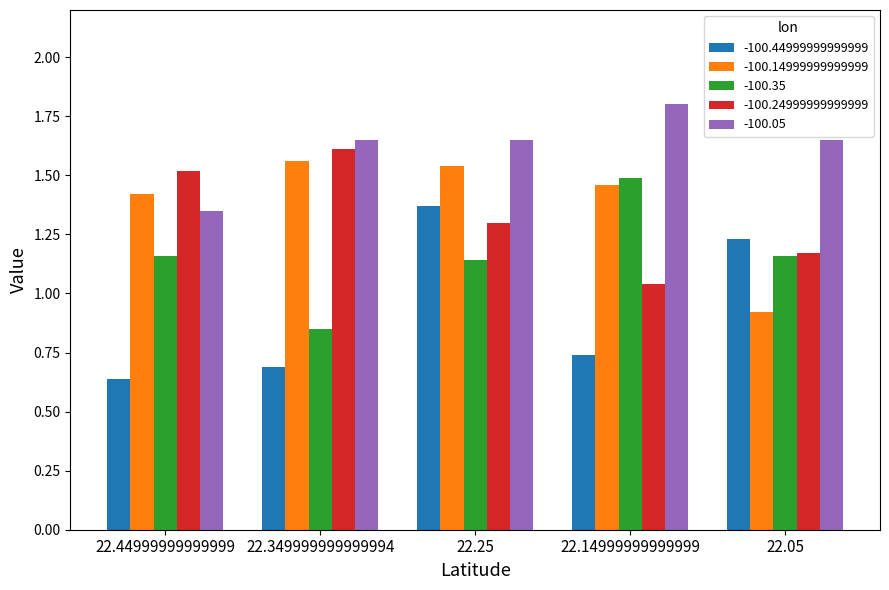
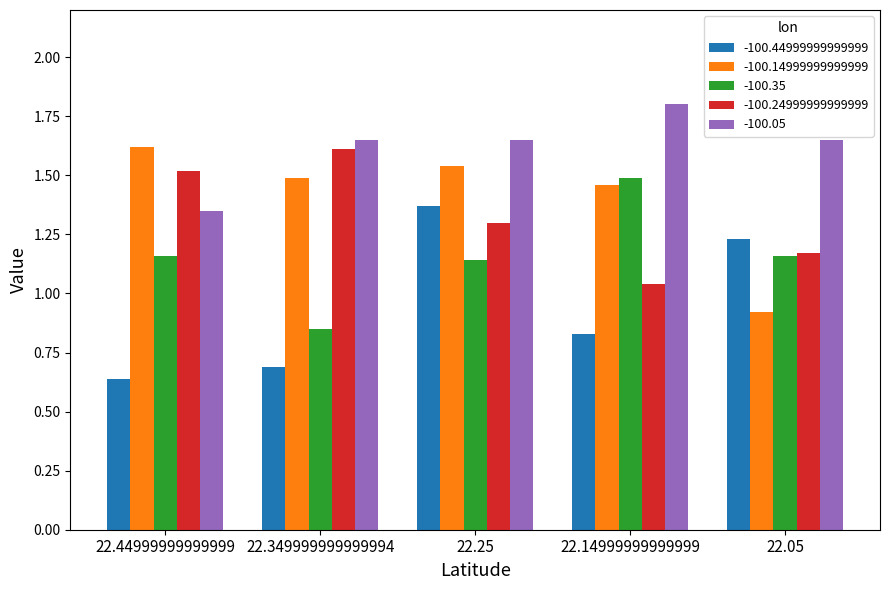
  {
    "-100.44999999999999": {
      "22.44999999999999": 0.64,
      "22.349999999999994": 0.69,
      "22.25": 1.37,
-     "22.14999999999999": 0.74,
+     "22.14999999999999": 0.83,
      "22.05": 1.23
    },
    "-100.14999999999999": {
-     "22.44999999999999": 1.42,
-     "22.349999999999994": 1.56,
+     "22.44999999999999": 1.62,
+     "22.349999999999994": 1.49,
      "22.25": 1.54,
      "22.14999999999999": 1.46,
      "22.05": 0.92
    },
    "-100.35": {
      "22.44999999999999": 1.16,
      "22.349999999999994": 0.85,
      "22.25": 1.14,
      "22.14999999999999": 1.49,
      "22.05": 1.16
    },
    "-100.24999999999999": {
      "22.44999999999999": 1.52,
      "22.349999999999994": 1.61,
      "22.25": 1.30,
      "22.14999999999999": 1.04,
      "22.05": 1.17
    },
    "-100.05": {
      "22.44999999999999": 1.35,
      "22.349999999999994": 1.65,
      "22.25": 1.65,
      "22.14999999999999": 1.80,
      "22.05": 1.65
    }
  }
